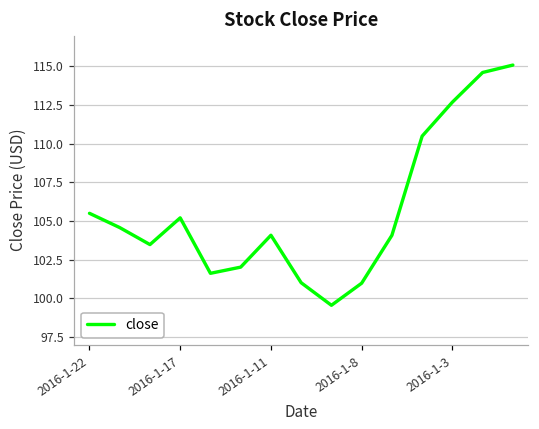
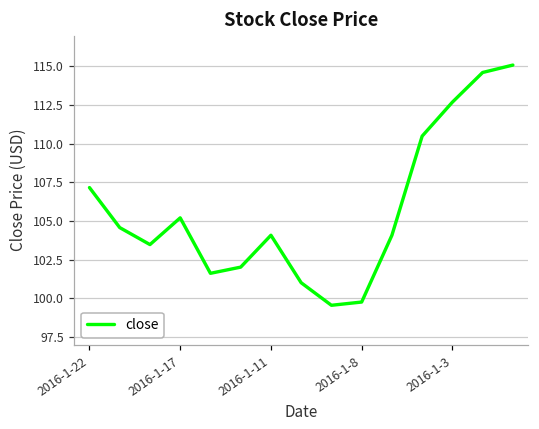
  {
-   "2016-1-22": 105.5,
+   "2016-1-22": 107.2,
    "2016-1-17": 105.2,
    "2016-1-11": 104.1,
-   "2016-1-8": 101.0,
+   "2016-1-8": 99.8,
    "2016-1-3": 112.7
  }
